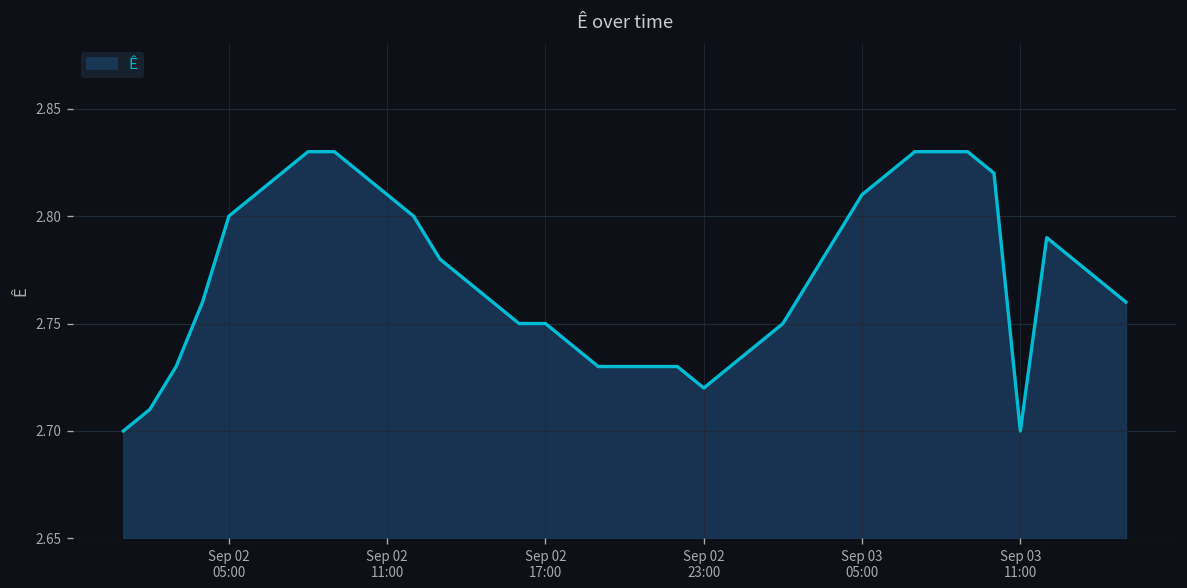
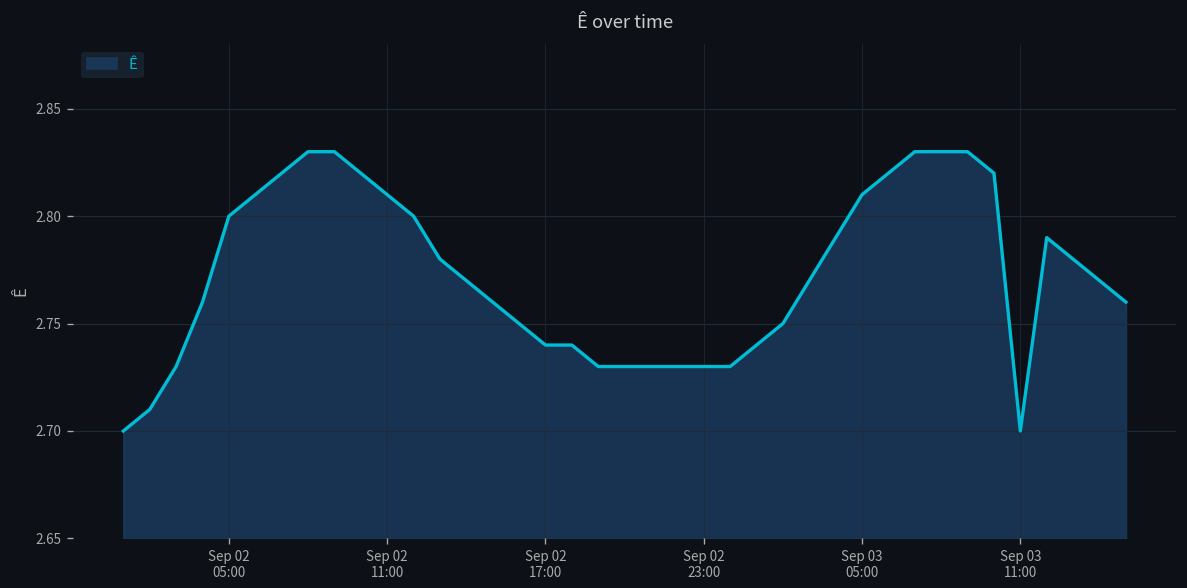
  {
    "Sep 02 05:00": 2.80,
    "Sep 02 11:00": 2.81,
-   "Sep 02 17:00": 2.75,
-   "Sep 02 23:00": 2.72,
+   "Sep 02 17:00": 2.74,
+   "Sep 02 23:00": 2.73,
    "Sep 03 05:00": 2.81,
    "Sep 03 11:00": 2.70
  }
